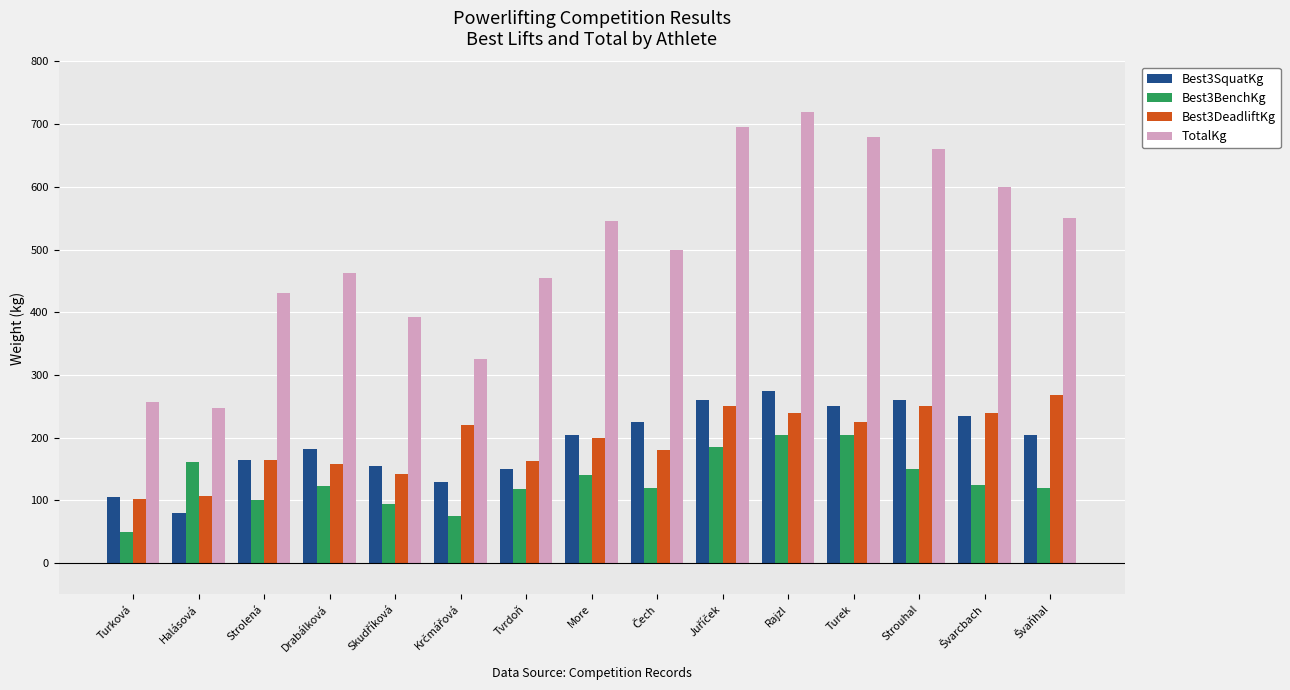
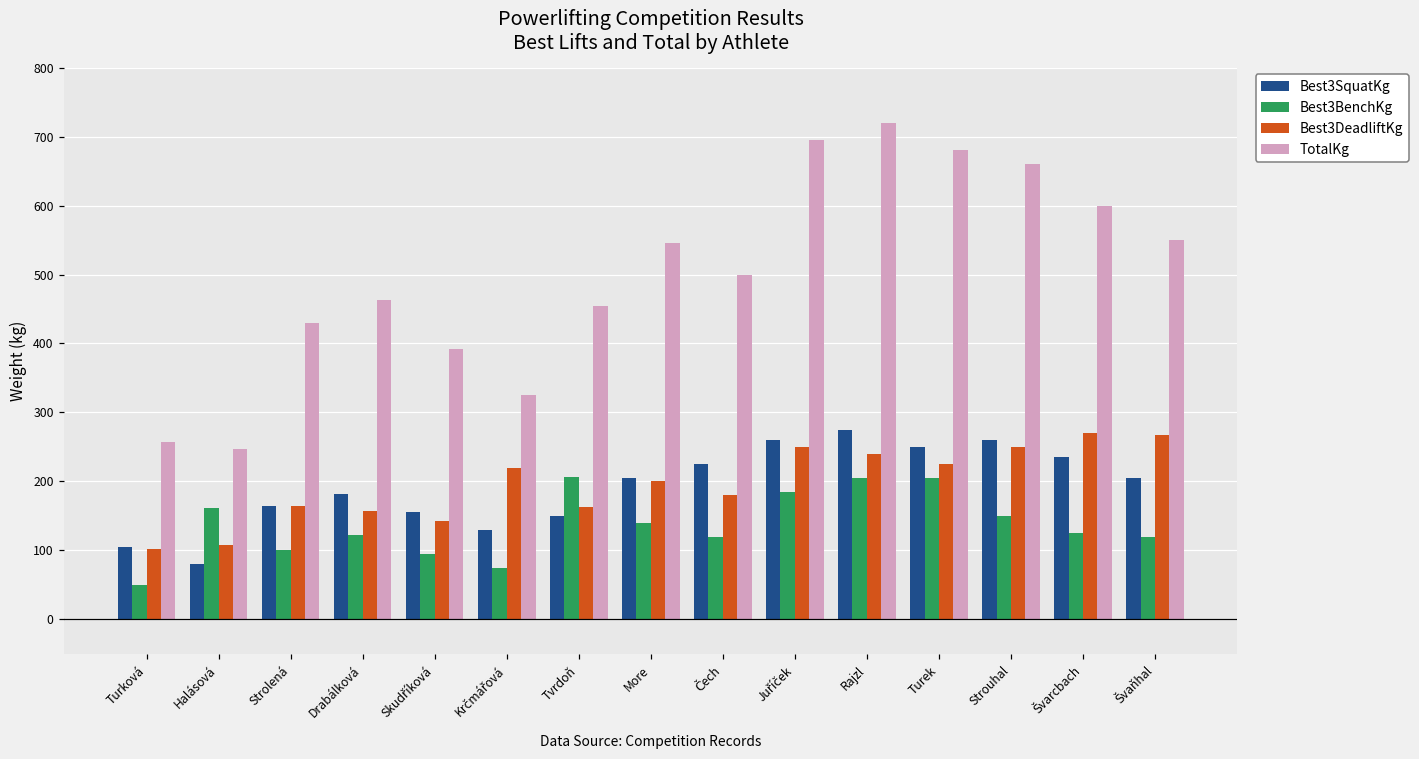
  {
    "Best3SquatKg": {
      "Turková": 110,
      "Halásová": 80,
      "Strolená": 170,
      "Drabálková": 180,
      "Skudříková": 160,
      "Krčmářová": 130,
      "Tvrdoň": 150,
      "More": 210,
      "Čech": 230,
      "Juříček": 260,
      "Rajzl": 280,
      "Turek": 250,
      "Strouhal": 260,
      "Švarcbach": 240,
      "Švaňhal": 210
    },
    "Best3BenchKg": {
      "Turková": 50,
      "Halásová": 160,
      "Strolená": 100,
      "Drabálková": 120,
      "Skudříková": 100,
      "Krčmářová": 80,
-     "Tvrdoň": 120,
+     "Tvrdoň": 210,
      "More": 140,
      "Čech": 120,
      "Juříček": 190,
      "Rajzl": 210,
      "Turek": 210,
      "Strouhal": 150,
      "Švarcbach": 130,
      "Švaňhal": 120
    },
    "Best3DeadliftKg": {
      "Turková": 100,
      "Halásová": 110,
      "Strolená": 170,
      "Drabálková": 160,
      "Skudříková": 140,
      "Krčmářová": 220,
      "Tvrdoň": 160,
      "More": 200,
      "Čech": 180,
      "Juříček": 250,
      "Rajzl": 240,
      "Turek": 230,
      "Strouhal": 250,
-     "Švarcbach": 240,
+     "Švarcbach": 270,
      "Švaňhal": 270
    },
    "TotalKg": {
      "Turková": 260,
      "Halásová": 250,
      "Strolená": 430,
      "Drabálková": 460,
      "Skudříková": 390,
      "Krčmářová": 330,
      "Tvrdoň": 450,
      "More": 550,
      "Čech": 500,
      "Juříček": 700,
      "Rajzl": 720,
      "Turek": 680,
      "Strouhal": 660,
      "Švarcbach": 600,
      "Švaňhal": 550
    }
  }
